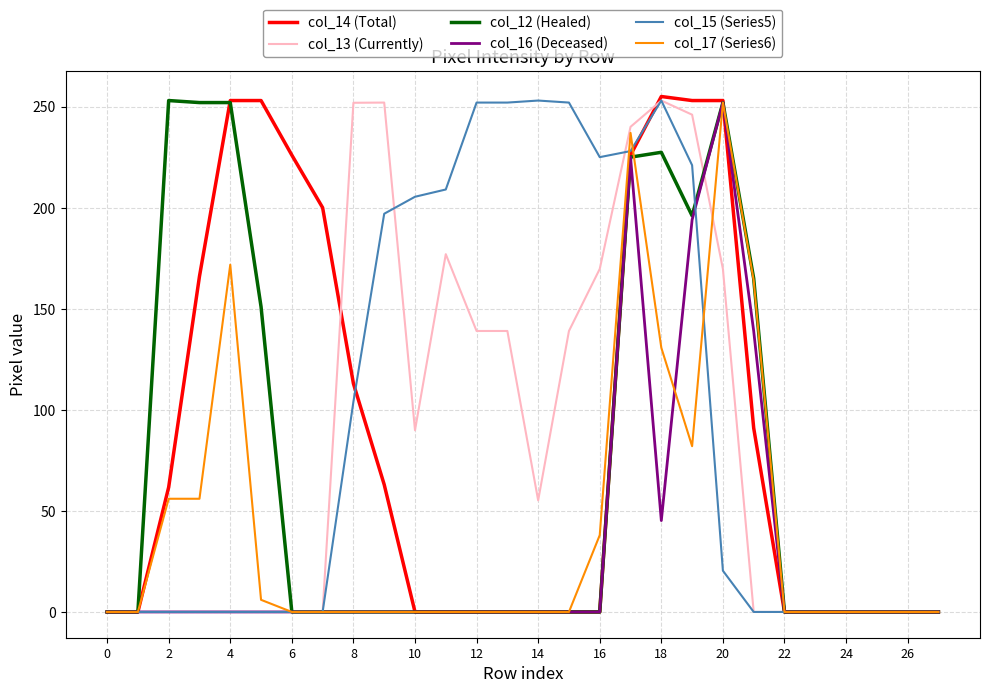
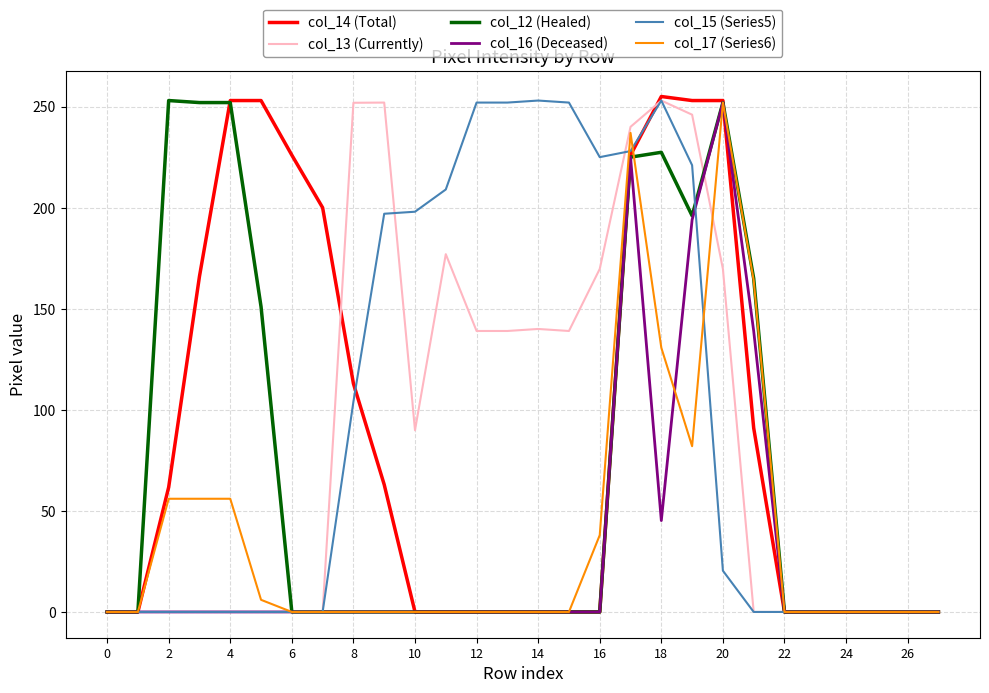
  {
    "col_14 (Total)": {
      "2": 62,
      "6": 226,
      "8": 113,
      "18": 255
    },
    "col_13 (Currently)": {
      "8": 252,
      "10": 90,
      "12": 139,
-     "14": 55,
+     "14": 140,
      "16": 170,
      "20": 170
    },
    "col_12 (Healed)": {
      "18": 227
    },
    "col_16 (Deceased)": {
      "18": 45
    },
    "col_15 (Series5)": {
      "8": 104,
-     "10": 205,
+     "10": 198,
      "12": 252,
      "14": 253,
      "16": 225,
      "20": 20
    },
    "col_17 (Series6)": {
      "2": 56,
-     "4": 172,
+     "4": 56,
      "16": 38,
      "18": 131
    }
  }
